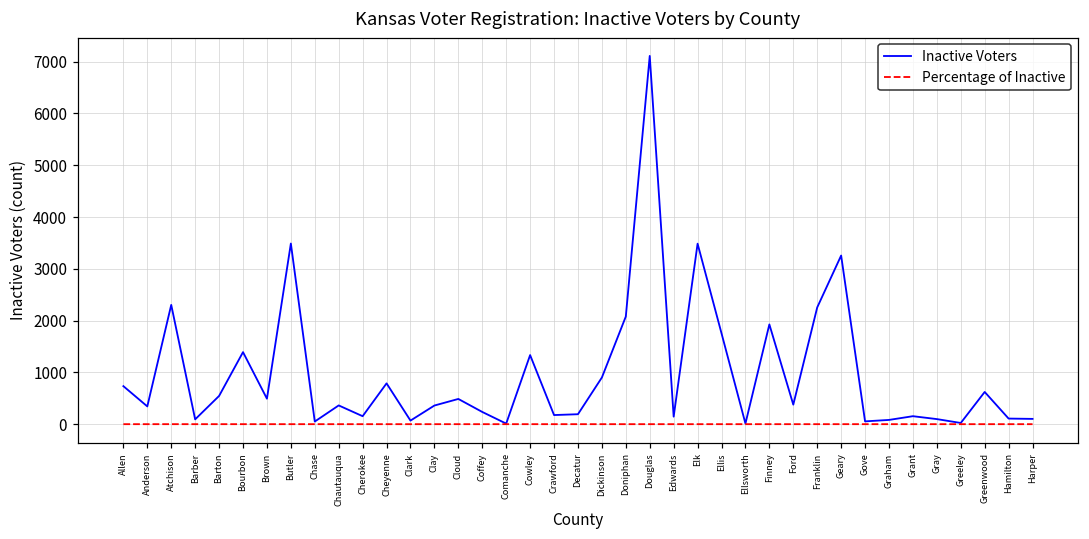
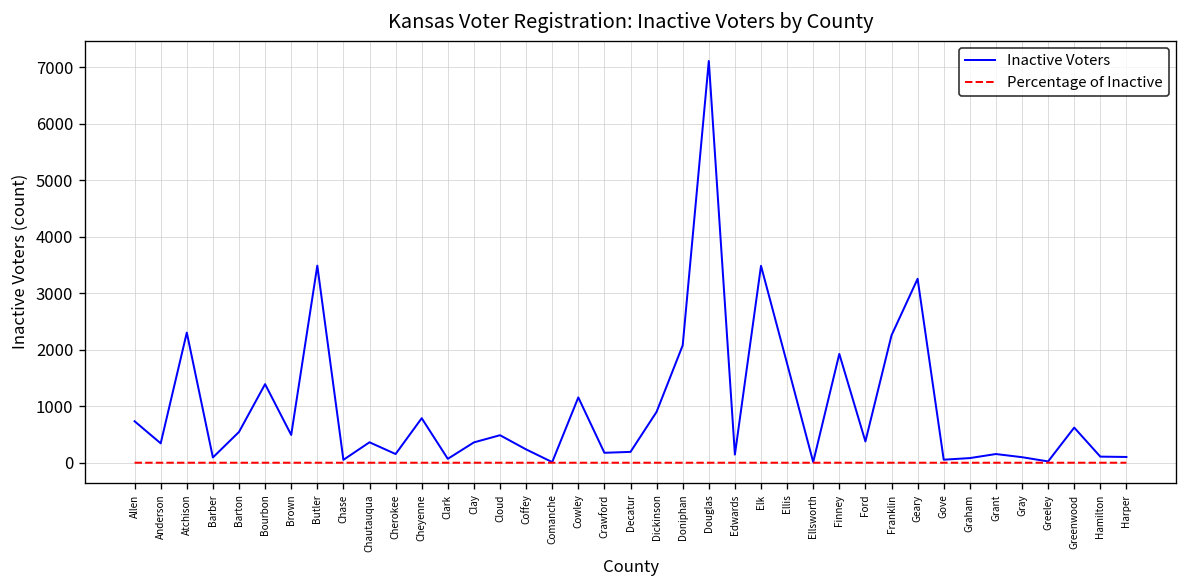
  {
    "Inactive Voters": {
      "Allen": 700,
      "Anderson": 300,
      "Atchison": 2300,
      "Barber": 100,
      "Barton": 500,
      "Bourbon": 1400,
      "Brown": 500,
      "Butler": 3500,
      "Chautauqua": 400,
      "Cherokee": 200,
      "Cheyenne": 800,
      "Clark": 100,
      "Clay": 400,
      "Cloud": 500,
      "Coffey": 200,
-     "Cowley": 1300,
+     "Cowley": 1200,
      "Crawford": 200,
      "Decatur": 200,
      "Dickinson": 900,
      "Doniphan": 2100,
      "Douglas": 7100,
      "Edwards": 100,
      "Elk": 3500,
      "Ellis": 1800,
      "Finney": 1900,
      "Ford": 400,
      "Franklin": 2300,
      "Geary": 3300,
      "Graham": 100,
      "Grant": 200,
      "Gray": 100,
      "Greenwood": 600,
      "Hamilton": 100,
      "Harper": 100
    },
    "Percentage of Inactive": {
      "Allen": 0,
      "Anderson": 0,
      "Atchison": 0,
      "Barber": 0,
      "Barton": 0,
      "Bourbon": 0,
      "Brown": 0,
      "Butler": 0,
      "Chautauqua": 0,
      "Cherokee": 0,
      "Cheyenne": 0,
      "Clark": 0,
      "Clay": 0,
      "Cloud": 0,
      "Coffey": 0,
      "Cowley": 0,
      "Crawford": 0,
      "Decatur": 0,
      "Dickinson": 0,
      "Doniphan": 0,
      "Douglas": 0,
      "Edwards": 0,
      "Elk": 0,
      "Ellis": 0,
      "Finney": 0,
      "Ford": 0,
      "Franklin": 0,
      "Geary": 0,
      "Graham": 0,
      "Grant": 0,
      "Gray": 0,
      "Greenwood": 0,
      "Hamilton": 0,
      "Harper": 0
    }
  }
